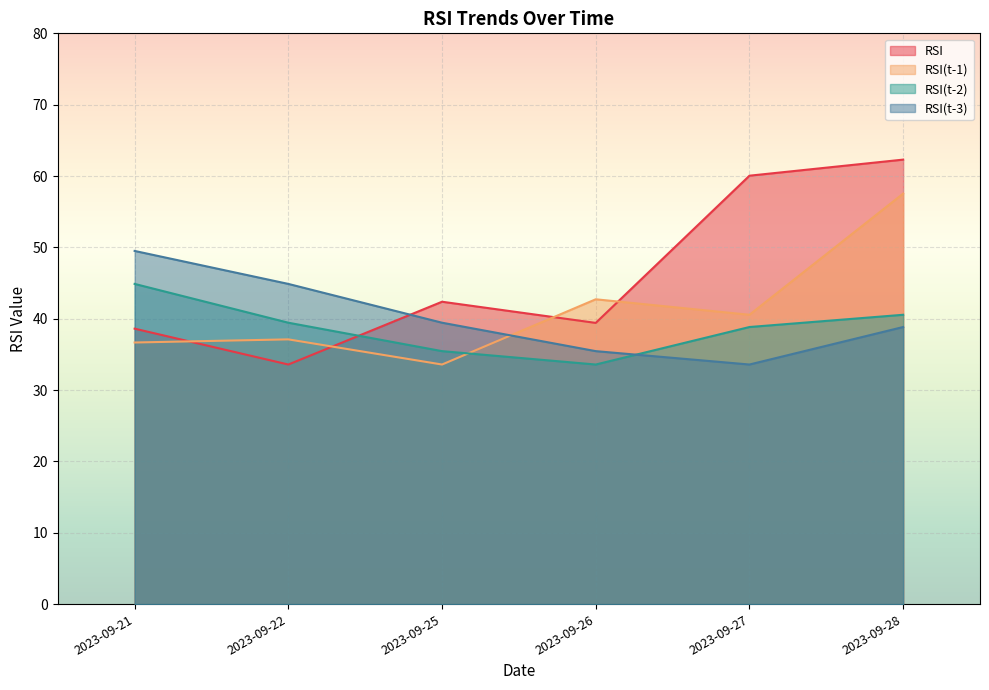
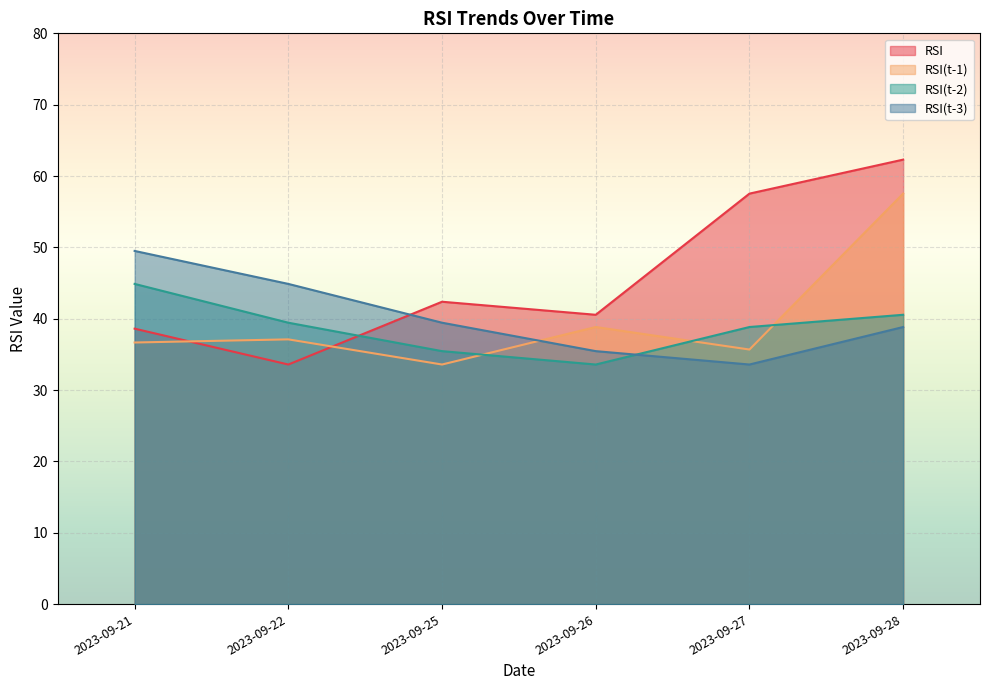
  {
    "RSI": {
      "2023-09-21": 39,
      "2023-09-22": 34,
      "2023-09-25": 42,
-     "2023-09-26": 39,
-     "2023-09-27": 60,
+     "2023-09-26": 41,
+     "2023-09-27": 58,
      "2023-09-28": 62
    },
    "RSI(t-1)": {
      "2023-09-21": 37,
      "2023-09-22": 37,
      "2023-09-25": 34,
-     "2023-09-26": 43,
-     "2023-09-27": 41,
+     "2023-09-26": 39,
+     "2023-09-27": 36,
      "2023-09-28": 58
    }
  }
